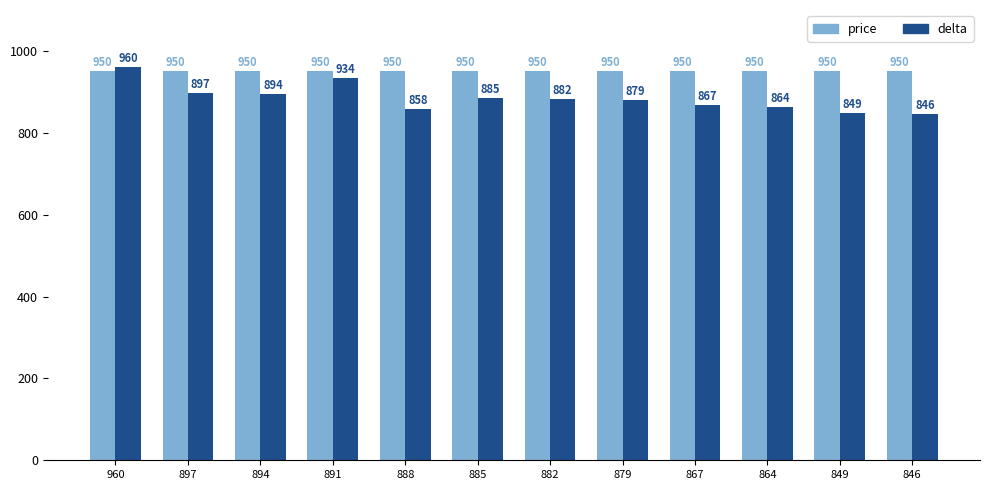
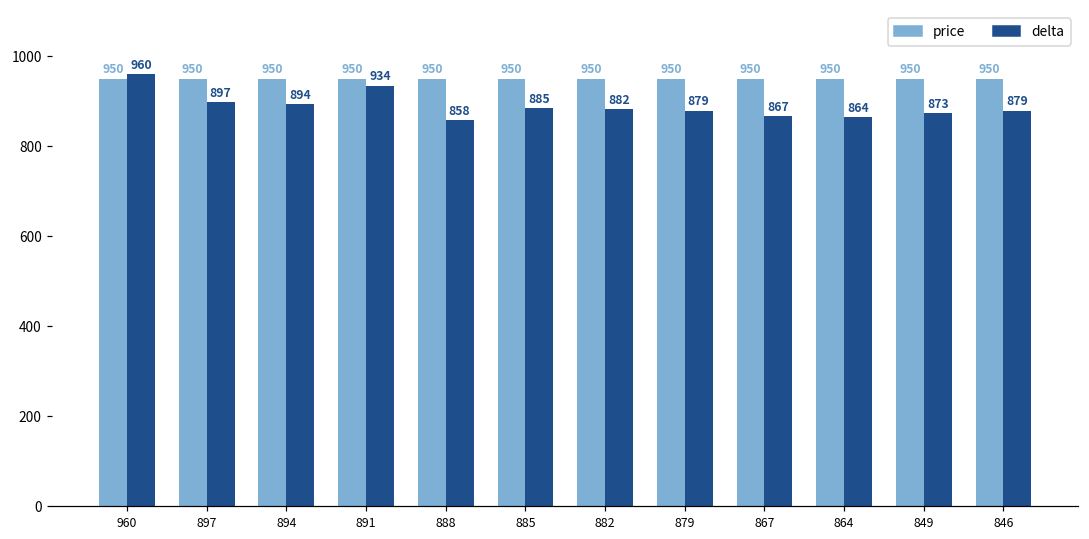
  {
    "price": {
      "960": 950,
      "897": 950,
      "894": 950,
      "891": 950,
      "888": 950,
      "885": 950,
      "882": 950,
      "879": 950,
      "867": 950,
      "864": 950,
      "849": 950,
      "846": 950
    },
    "delta": {
      "960": 960,
      "897": 897,
      "894": 894,
      "891": 934,
      "888": 858,
      "885": 885,
      "882": 882,
      "879": 879,
      "867": 867,
      "864": 864,
-     "849": 849,
-     "846": 846
+     "849": 873,
+     "846": 879
    }
  }
